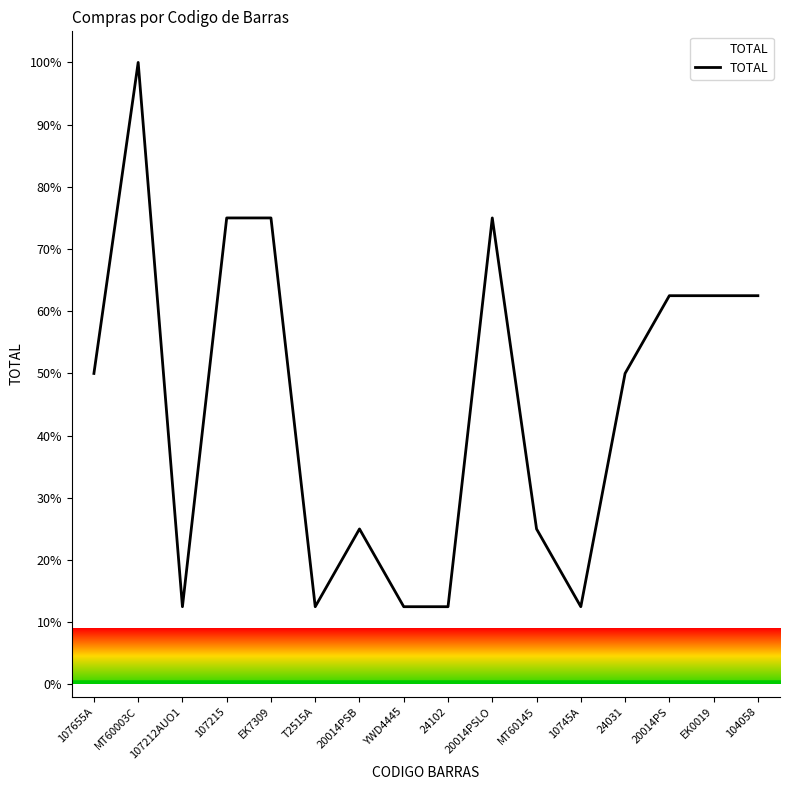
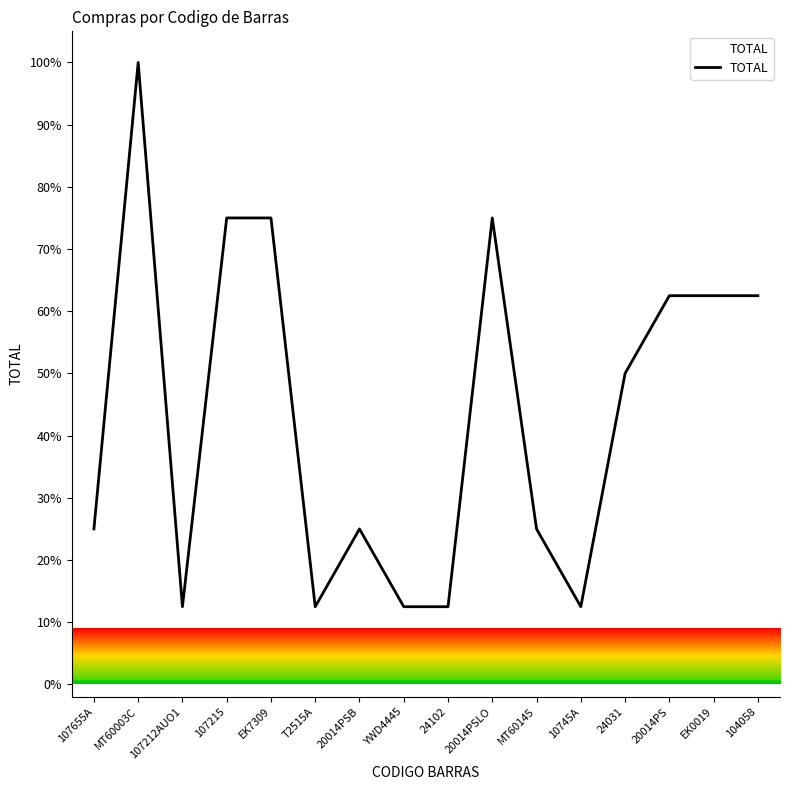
  {
-   "107655A": "50%",
+   "107655A": "25%",
    "MT60003C": "100%",
    "107212AUO1": "13%",
    "107215": "75%",
    "EK7309": "75%",
    "T2515A": "13%",
    "20014PSB": "25%",
    "YWD4445": "13%",
    "24102": "13%",
    "20014PSLO": "75%",
    "MT60145": "25%",
    "10745A": "13%",
    "24031": "50%",
    "20014PS": "63%",
    "EK0019": "63%",
    "104058": "63%"
  }
